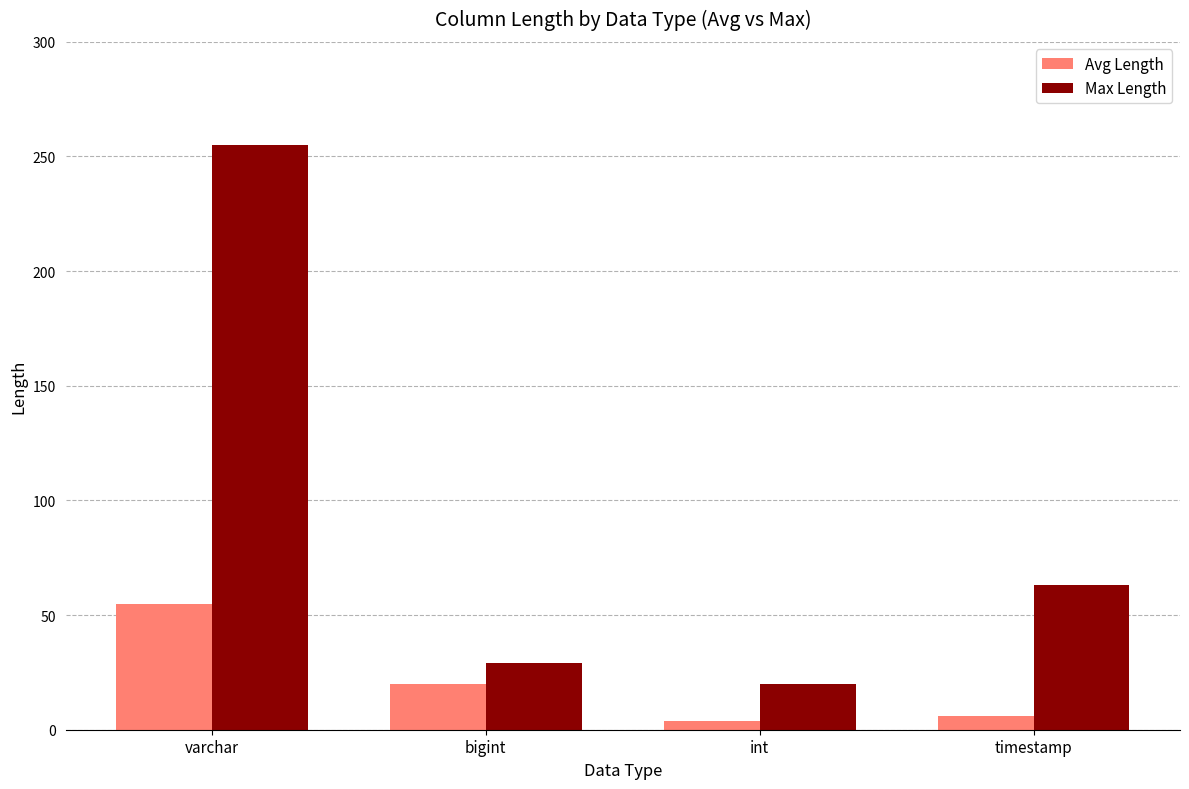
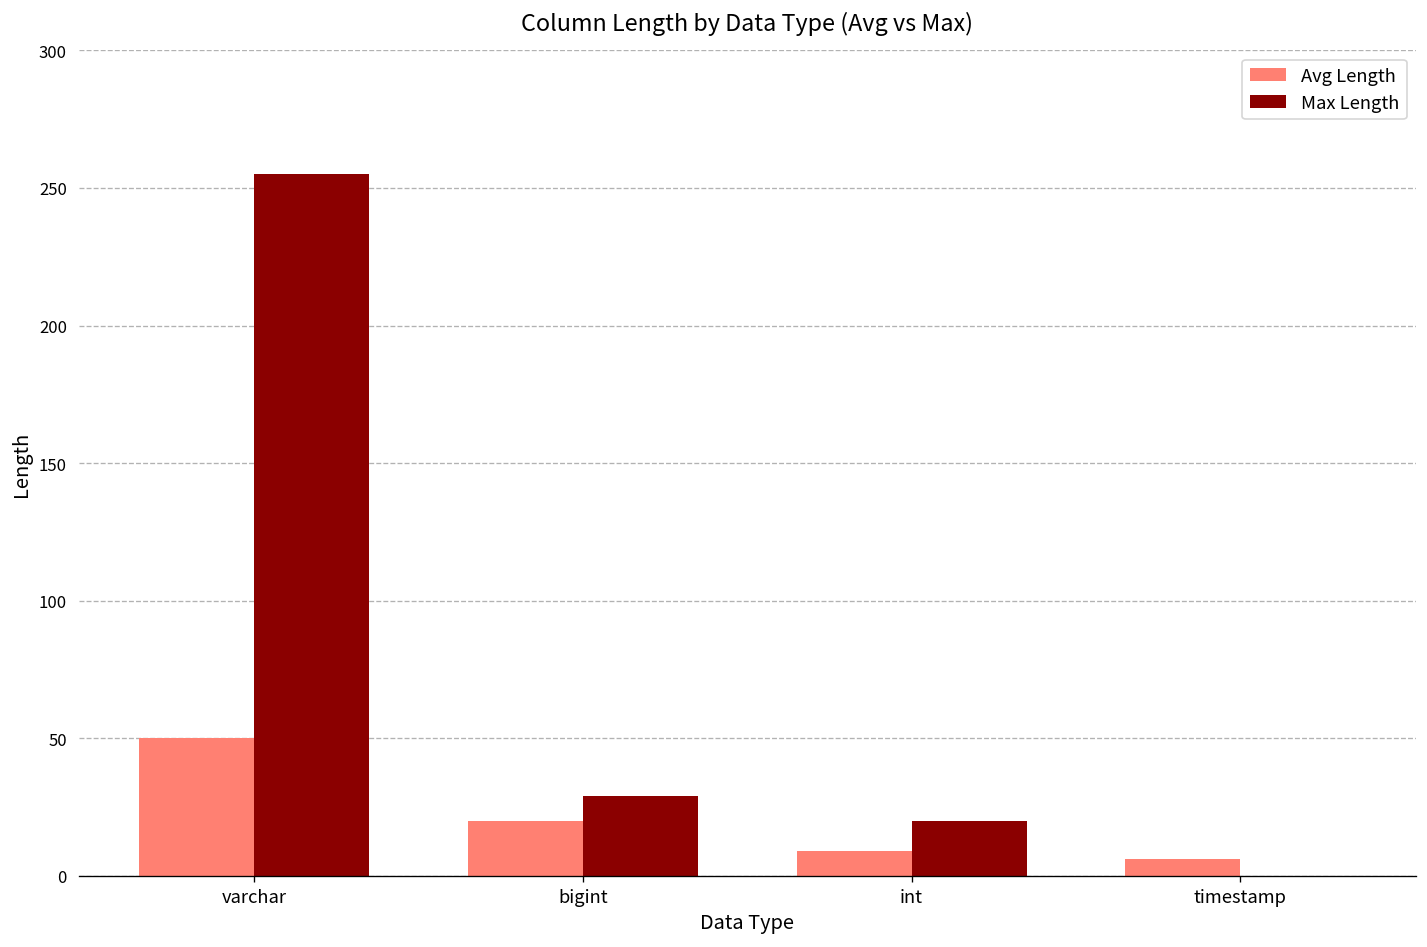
  {
    "Avg Length": {
-     "varchar": 55,
+     "varchar": 50,
      "bigint": 20,
-     "int": 4,
+     "int": 9,
      "timestamp": 6
    },
    "Max Length": {
      "varchar": 255,
      "bigint": 29,
      "int": 20,
-     "timestamp": 63
+     "timestamp": 0
    }
  }
